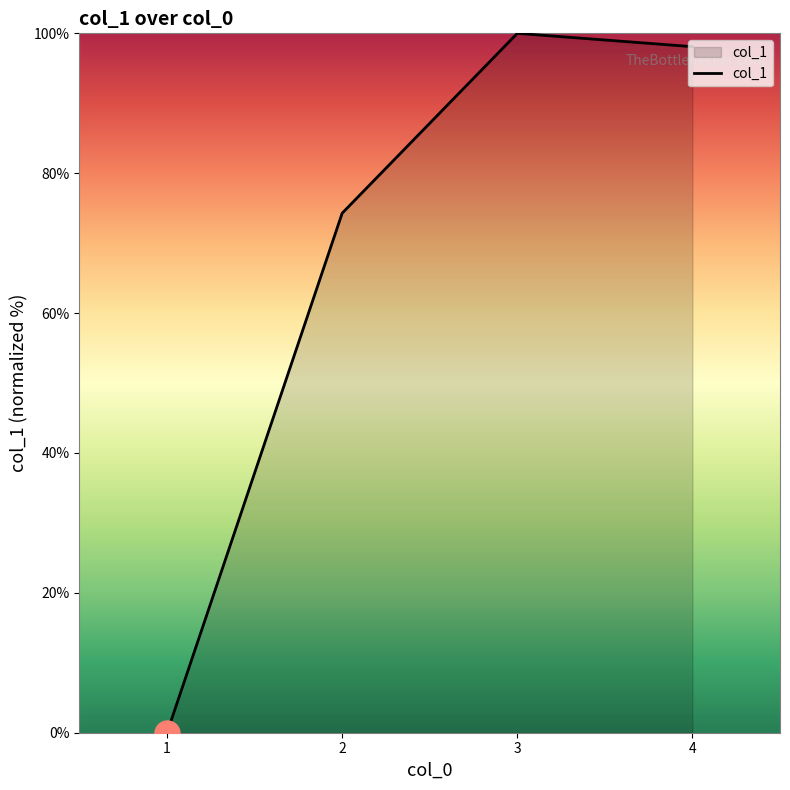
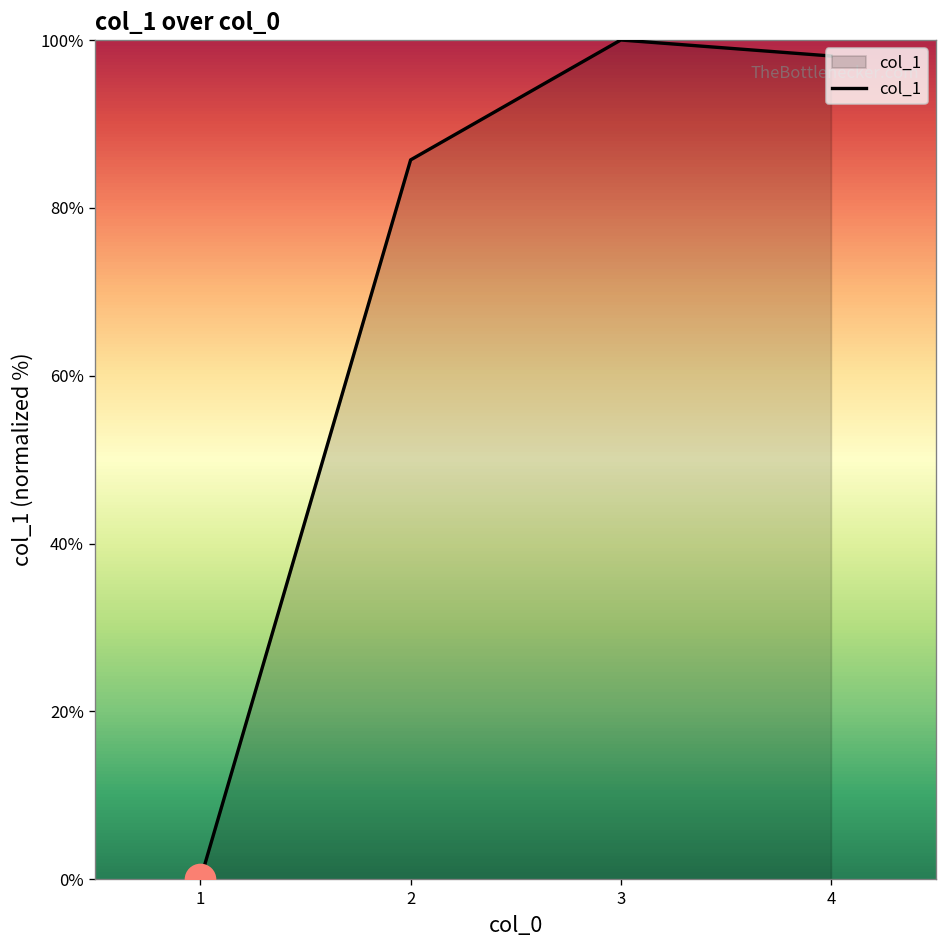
  {
    "col_1": {
-     "2": "74%",
+     "2": "86%",
      "3": "100%"
    }
  }
